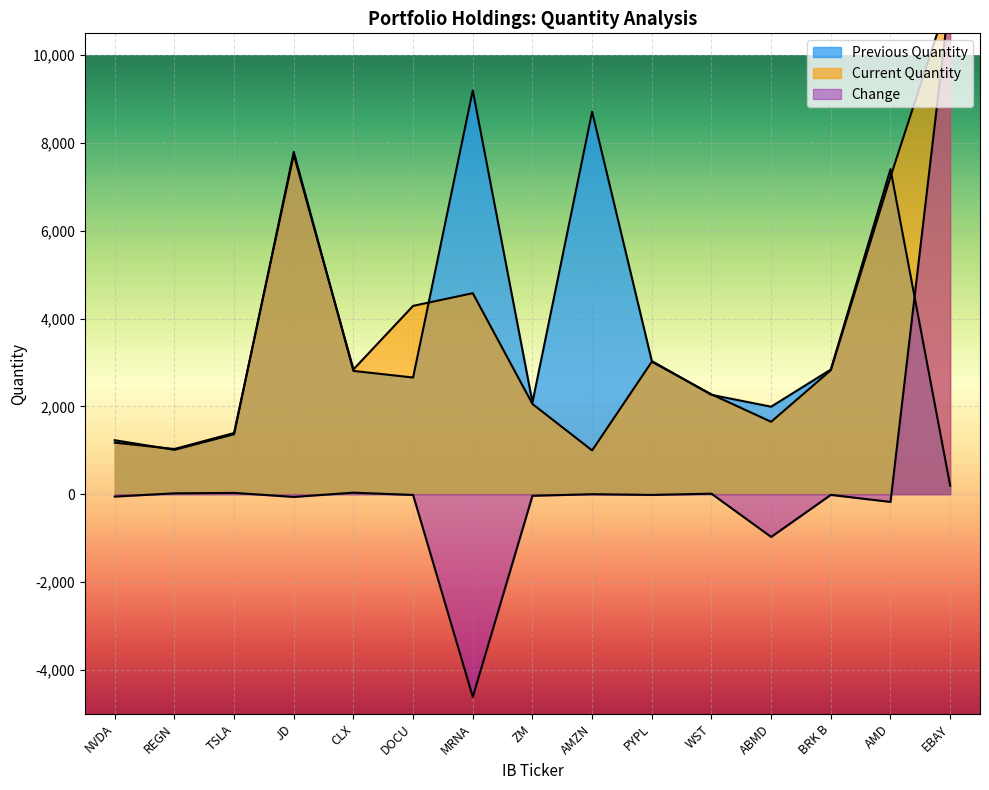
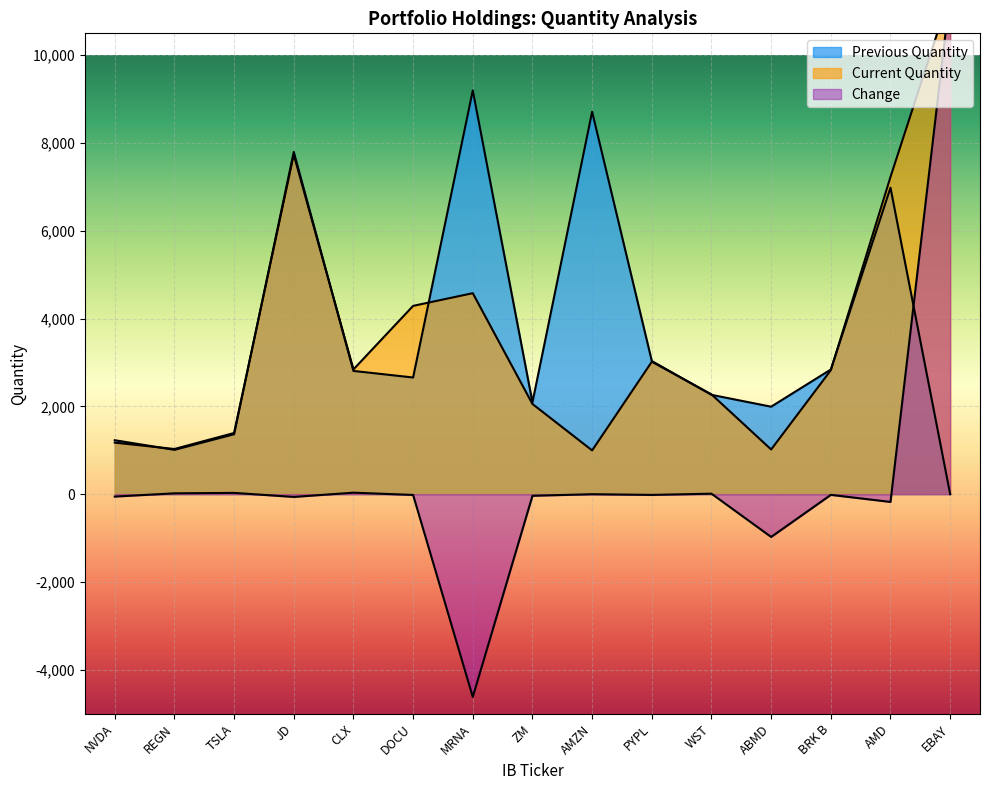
  {
    "Previous Quantity": {
      "JD": "7,800",
      "DOCU": "2,700",
      "MRNA": "9,200",
      "AMZN": "8,700",
      "ABMD": "2,000",
-     "AMD": "7,400",
-     "EBAY": "200"
+     "AMD": "7,000",
+     "EBAY": "0"
    },
    "Current Quantity": {
      "JD": "7,700",
      "DOCU": "4,300",
      "MRNA": "4,600",
      "AMZN": "1,000",
-     "ABMD": "1,600",
+     "ABMD": "1,000",
      "AMD": "7,200"
    }
  }
